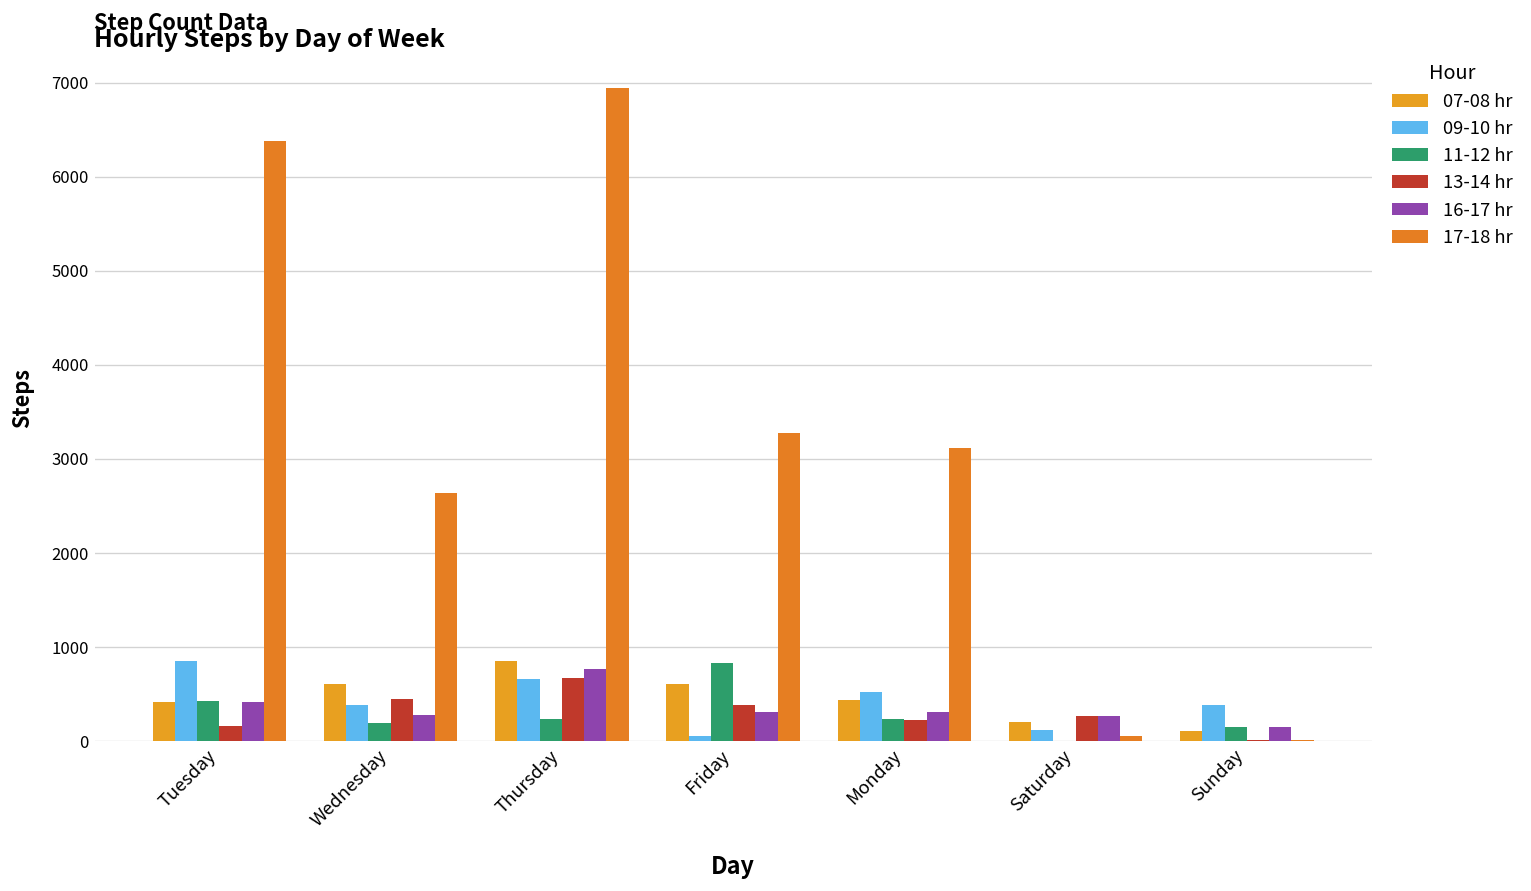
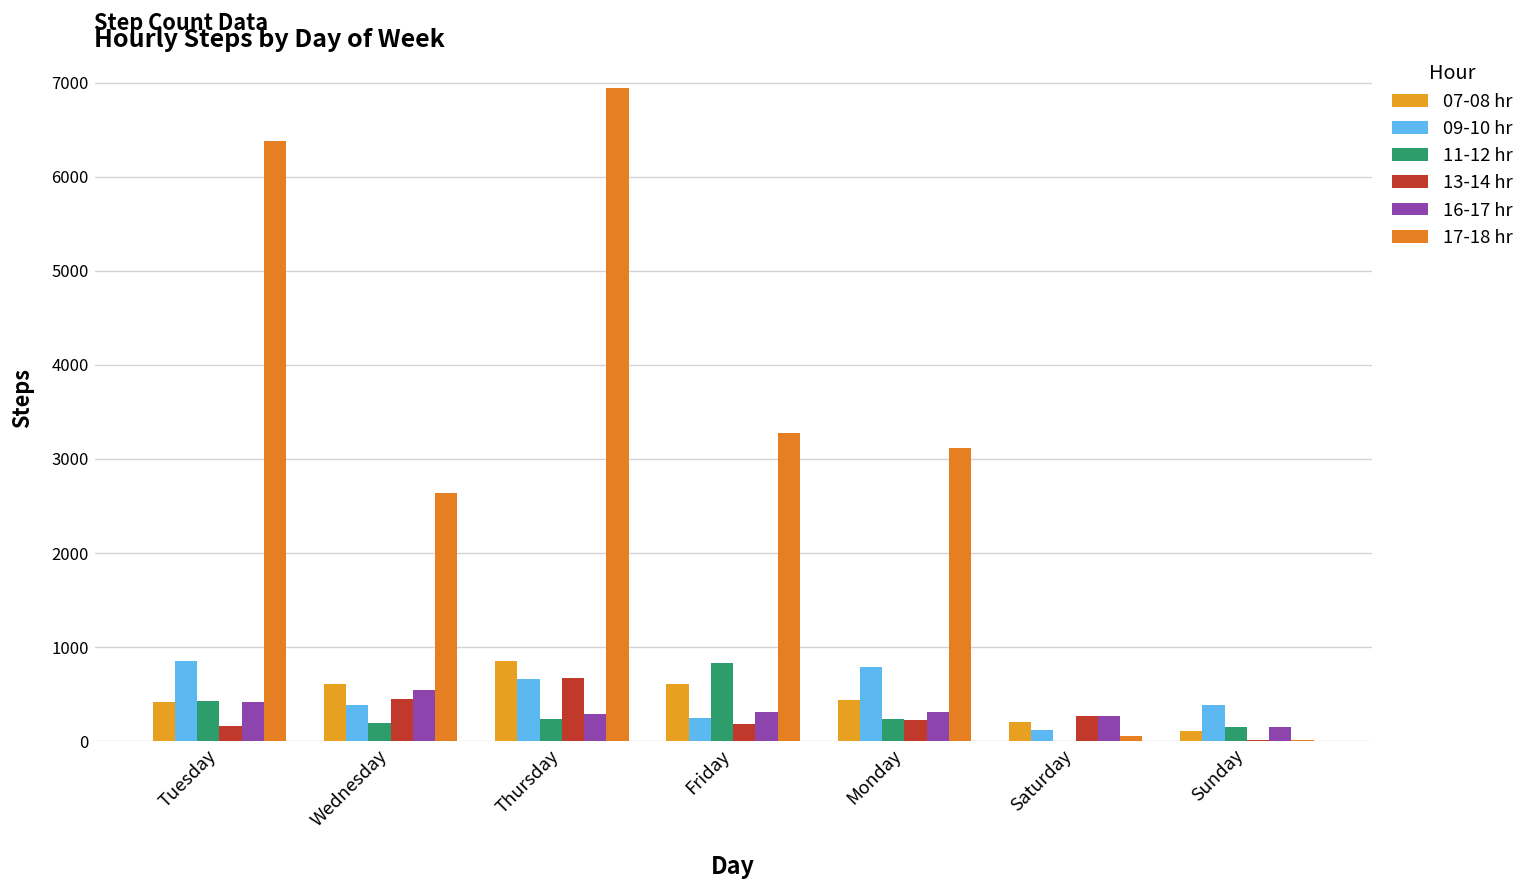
  {
    "09-10 hr": {
      "Tuesday": 800,
      "Wednesday": 400,
      "Thursday": 700,
-     "Friday": 100,
-     "Monday": 500,
+     "Friday": 200,
+     "Monday": 800,
      "Saturday": 100,
      "Sunday": 400
    },
    "11-12 hr": {
      "Tuesday": 400,
      "Wednesday": 200,
      "Thursday": 200,
      "Friday": 800,
      "Monday": 200,
      "Sunday": 100
    },
    "13-14 hr": {
      "Tuesday": 200,
      "Wednesday": 500,
      "Thursday": 700,
-     "Friday": 400,
+     "Friday": 200,
      "Monday": 200,
      "Saturday": 300
    },
    "16-17 hr": {
      "Tuesday": 400,
-     "Wednesday": 300,
-     "Thursday": 800,
+     "Wednesday": 500,
+     "Thursday": 300,
      "Friday": 300,
      "Monday": 300,
      "Saturday": 300,
      "Sunday": 100
    }
  }
